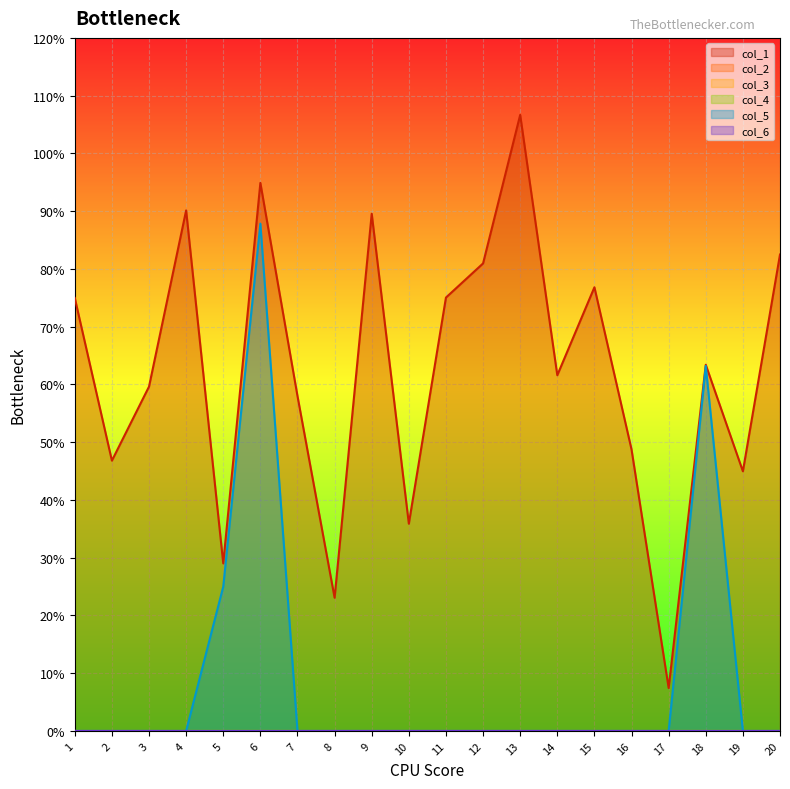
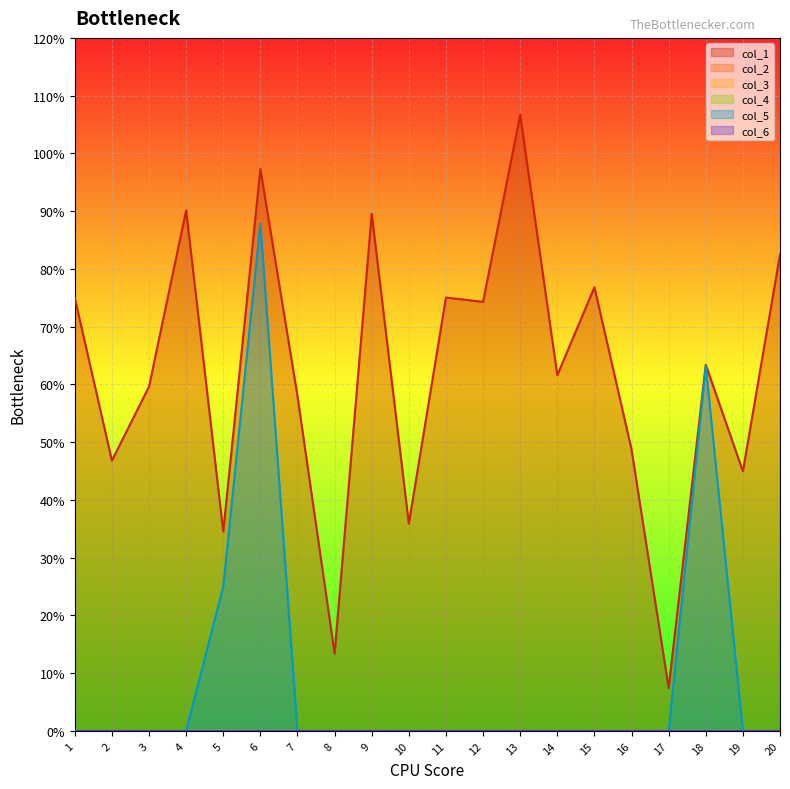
  {
    "col_1": {
      "1": "75%",
      "2": "47%",
      "3": "60%",
      "4": "90%",
-     "5": "29%",
-     "6": "95%",
+     "5": "35%",
+     "6": "97%",
      "7": "58%",
-     "8": "23%",
+     "8": "13%",
      "9": "90%",
      "10": "36%",
      "11": "75%",
-     "12": "81%",
+     "12": "74%",
      "13": "107%",
      "14": "62%",
      "15": "77%",
      "16": "49%",
      "17": "7%",
      "19": "45%",
      "20": "82%"
    },
    "col_6": {
      "5": "0%",
      "6": "0%",
      "18": "0%"
    },
    "col_5": {
      "5": "25%",
      "6": "88%"
    }
  }
